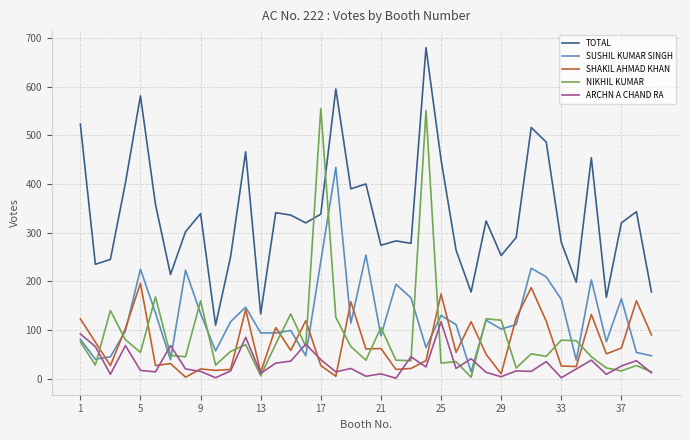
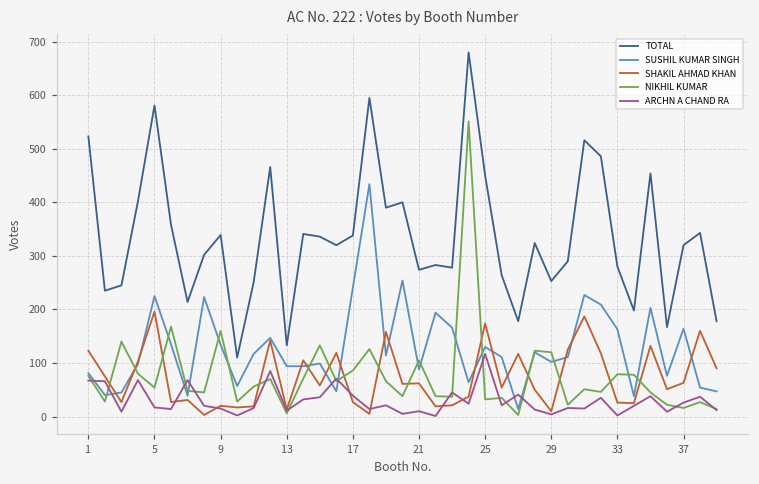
  {
    "TOTAL": {
      "1": 520,
      "5": 580,
      "9": 340,
      "13": 130,
      "17": 340,
      "21": 270,
      "25": 450,
      "29": 250,
      "33": 280,
      "37": 320
    },
    "SUSHIL KUMAR SINGH": {
      "5": 230,
      "9": 130,
      "13": 90,
      "17": 240,
      "21": 90,
      "25": 130,
      "29": 100,
      "33": 160,
      "37": 160
    },
    "SHAKIL AHMAD KHAN": {
      "1": 120,
      "5": 200,
      "17": 30,
      "21": 60,
      "25": 170,
      "29": 10,
      "33": 30,
      "37": 60
    },
    "NIKHIL KUMAR": {
      "5": 50,
      "9": 160,
-     "17": 560,
+     "17": 90,
      "21": 110,
      "25": 30,
      "29": 120,
      "33": 80,
      "37": 20
    },
    "ARCHN A CHAND RA": {
-     "1": 90,
+     "1": 70,
      "5": 20,
      "17": 40,
      "21": 10,
      "25": 120,
      "29": 0,
      "33": 0,
      "37": 30
    }
  }
